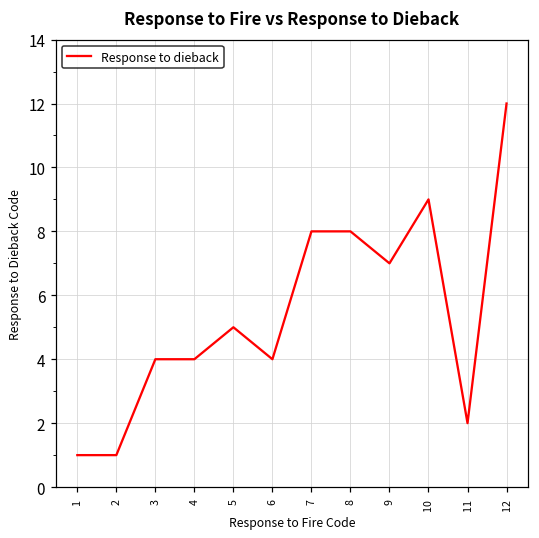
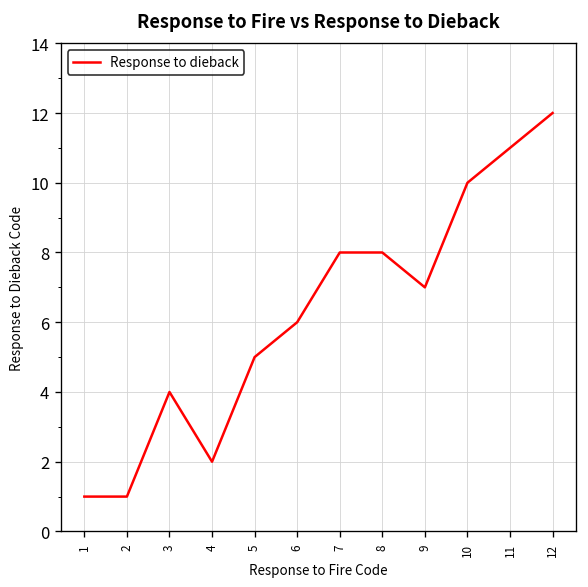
  {
    "1": 1,
    "2": 1,
    "3": 4,
-   "4": 4,
+   "4": 2,
    "5": 5,
-   "6": 4,
+   "6": 6,
    "7": 8,
    "8": 8,
    "9": 7,
-   "10": 9,
-   "11": 2,
+   "10": 10,
+   "11": 11,
    "12": 12
  }
